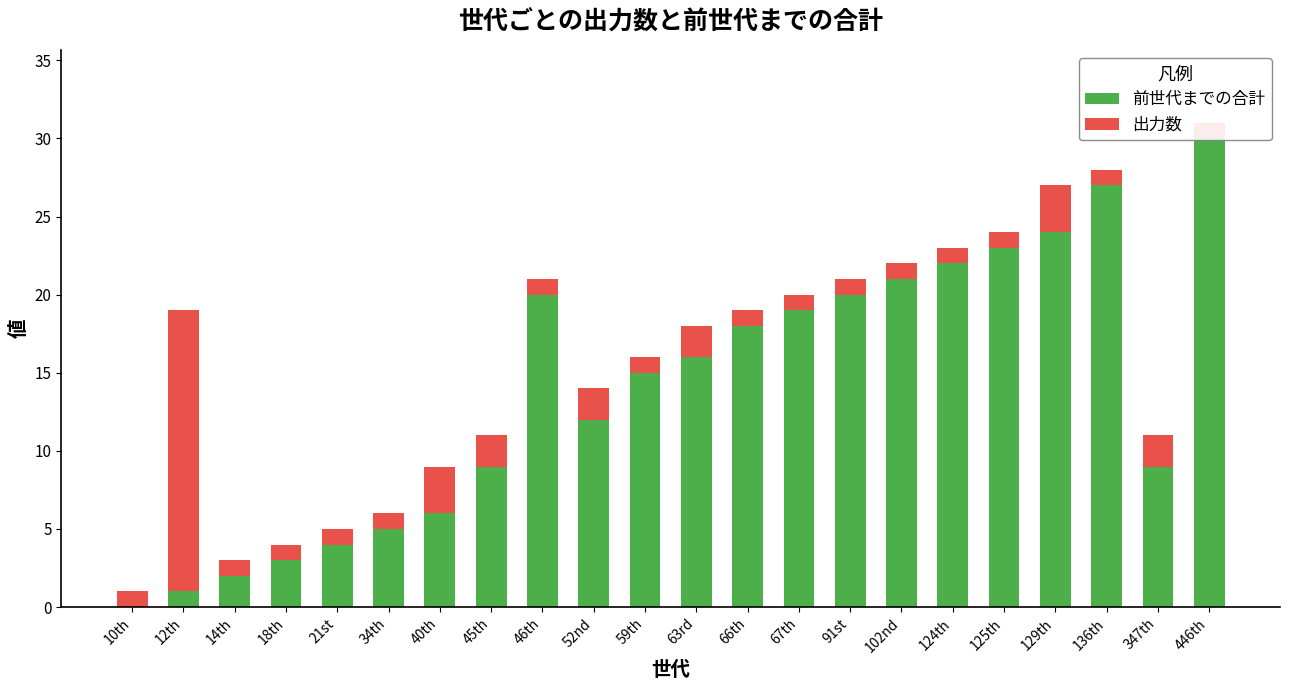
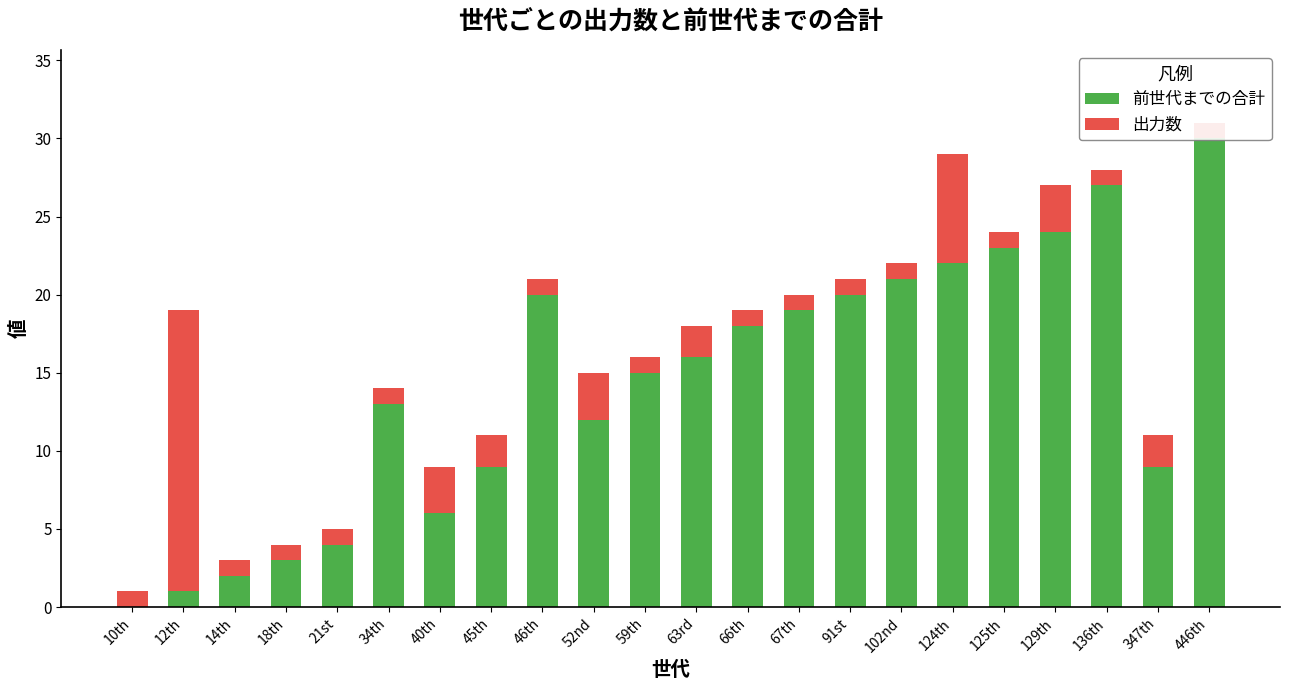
  {
    "前世代までの合計": {
      "10th": 0,
      "12th": 1,
      "14th": 2,
      "18th": 3,
      "21st": 4,
-     "34th": 5,
+     "34th": 13,
      "40th": 6,
      "45th": 9,
      "46th": 20,
      "52nd": 12,
      "59th": 15,
      "63rd": 16,
      "66th": 18,
      "67th": 19,
      "91st": 20,
      "102nd": 21,
      "124th": 22,
      "125th": 23,
      "129th": 24,
      "136th": 27,
      "347th": 9
    },
    "出力数": {
      "10th": 1,
      "12th": 18,
      "14th": 1,
      "18th": 1,
      "21st": 1,
      "34th": 1,
      "40th": 3,
      "45th": 2,
      "46th": 1,
-     "52nd": 2,
+     "52nd": 3,
      "59th": 1,
      "63rd": 2,
      "66th": 1,
      "67th": 1,
      "91st": 1,
      "102nd": 1,
-     "124th": 1,
+     "124th": 7,
      "125th": 1,
      "129th": 3,
      "136th": 1,
      "347th": 2
    }
  }
